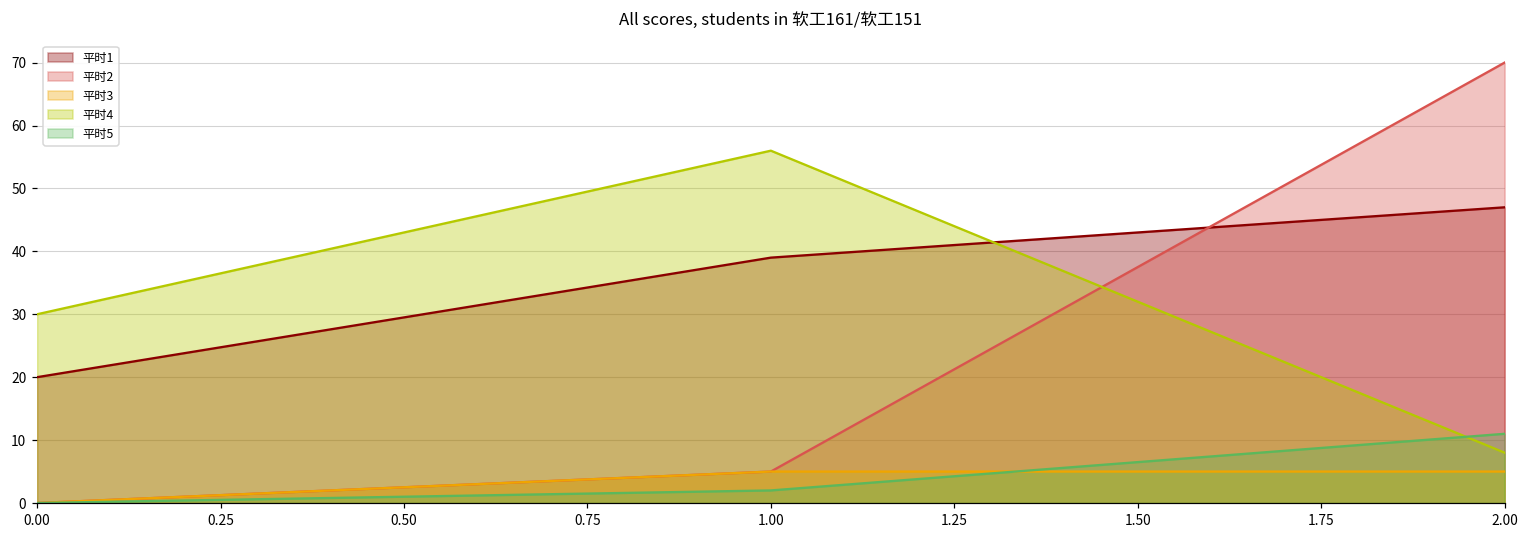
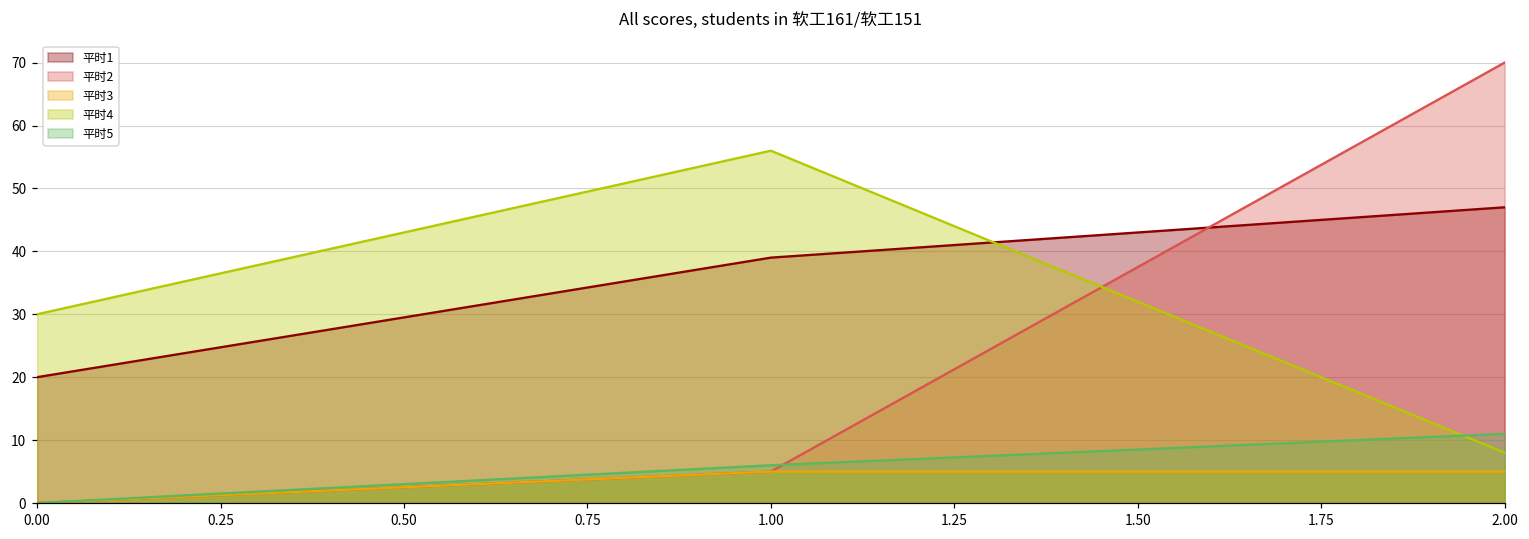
  {
    "平时1": {
      "0.00": 20,
      "1.00": 39,
      "2.00": 47
    },
    "平时2": {
      "2.00": 70
    },
    "平时5": {
-     "1.00": 2,
+     "1.00": 6,
      "2.00": 11
    }
  }
